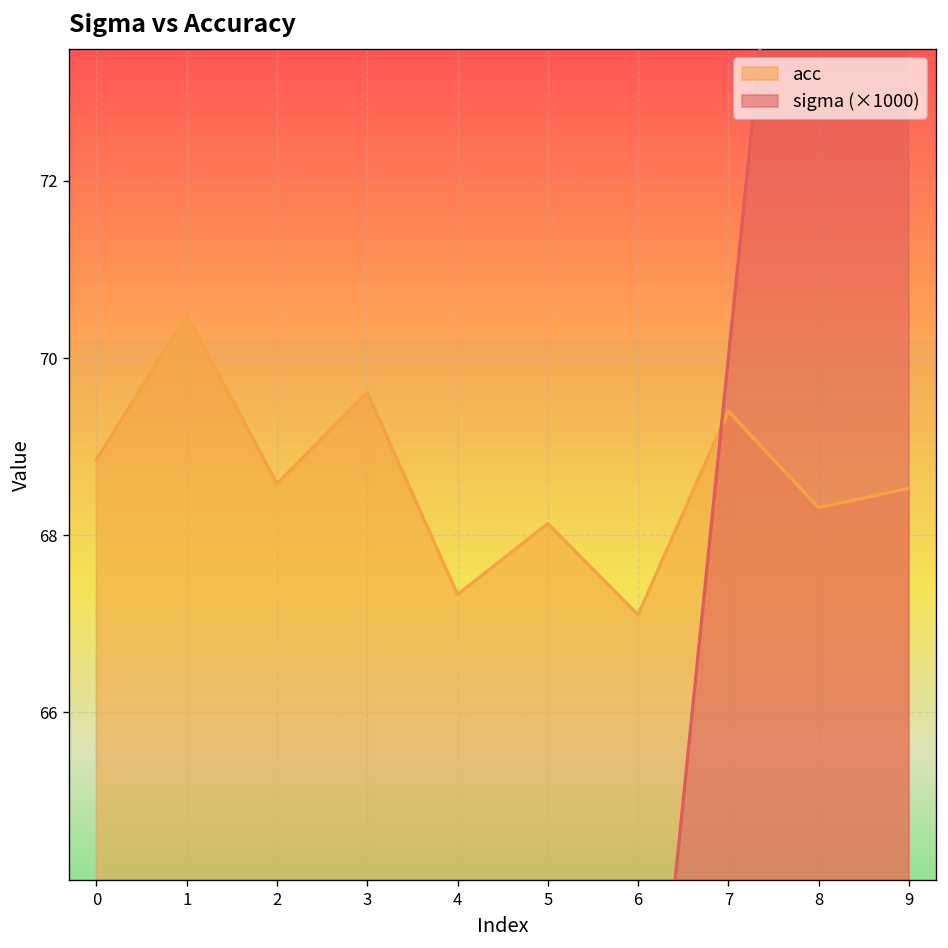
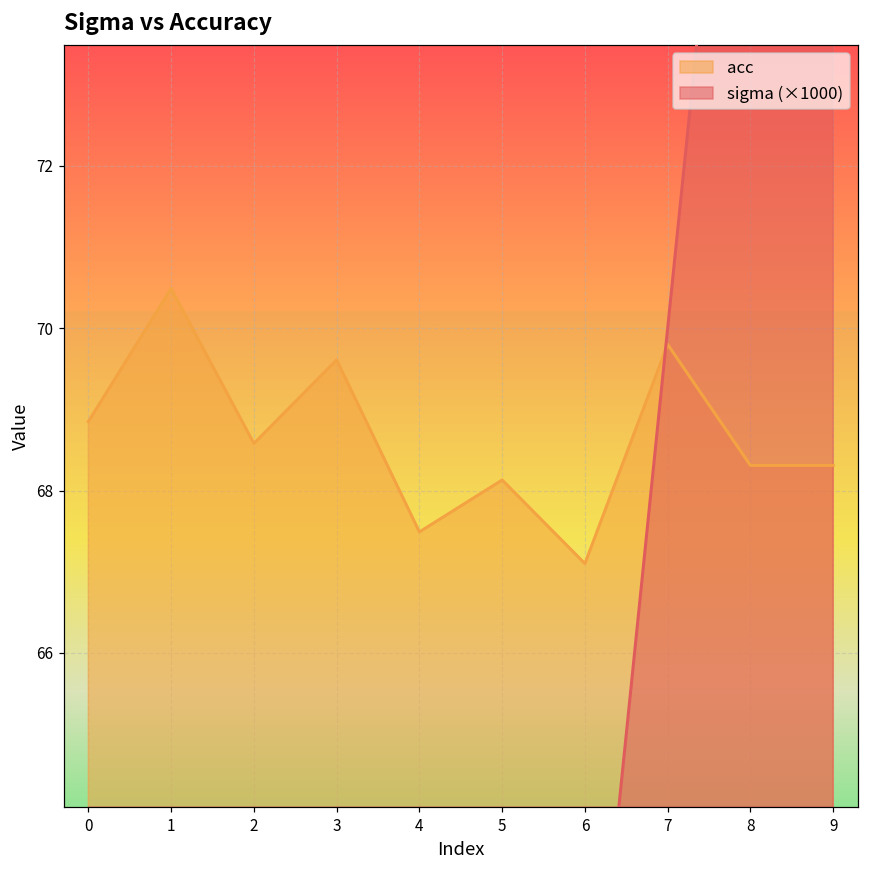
  {
    "acc": {
      "0": 68.9,
      "1": 70.5,
      "2": 68.6,
      "3": 69.6,
-     "4": 67.3,
+     "4": 67.5,
      "5": 68.1,
      "6": 67.1,
-     "7": 69.4,
+     "7": 69.8,
      "8": 68.3,
-     "9": 68.5
+     "9": 68.3
    }
  }
